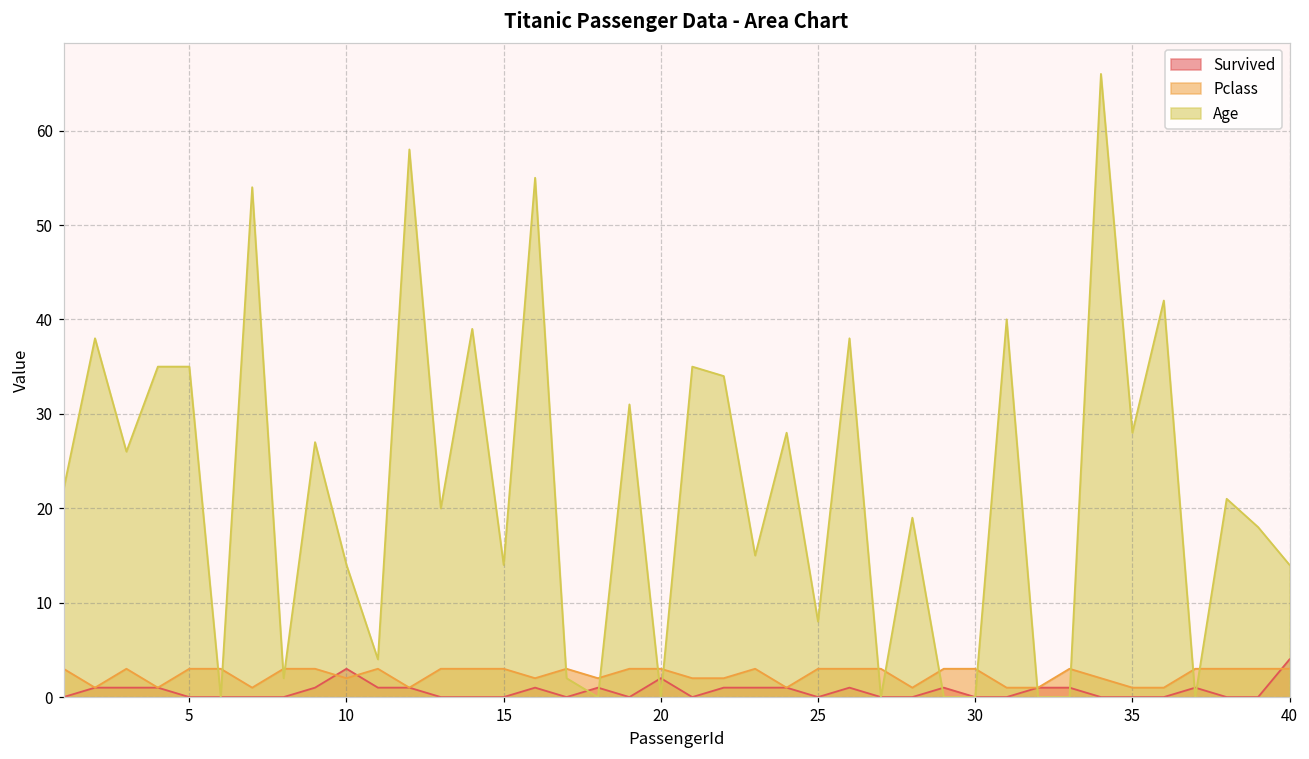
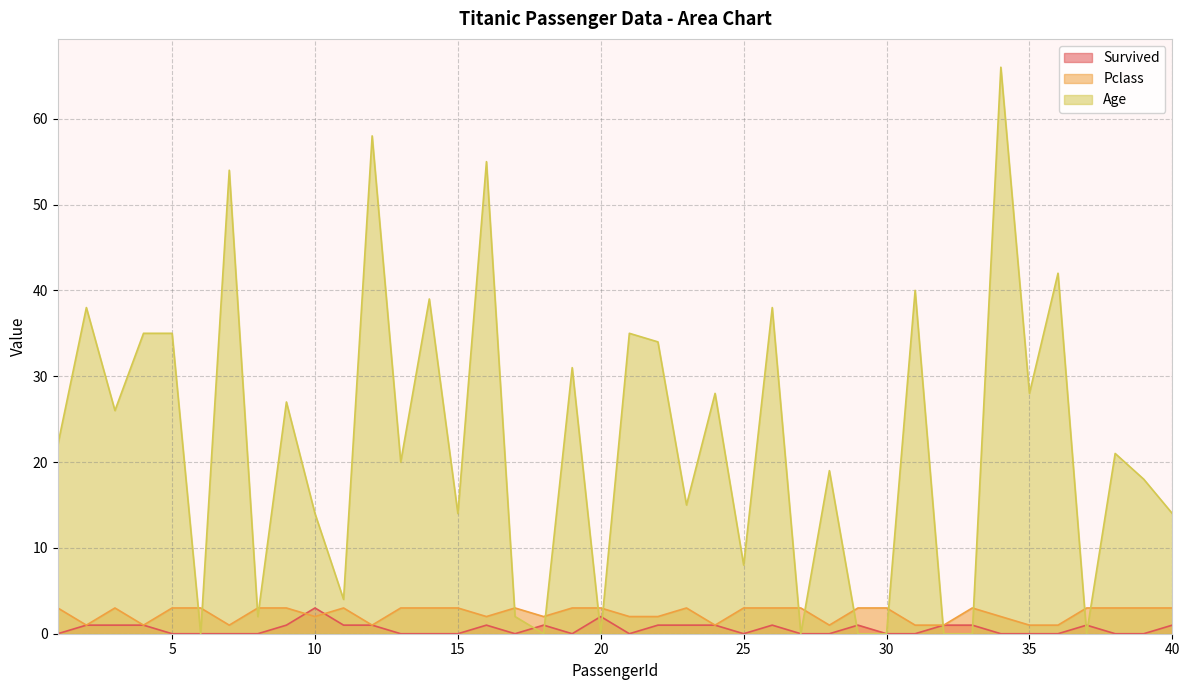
  {
    "Survived": {
      "5": 0,
      "10": 3,
      "15": 0,
      "20": 2,
      "25": 0,
      "35": 0,
-     "40": 4
+     "40": 1
    }
  }
